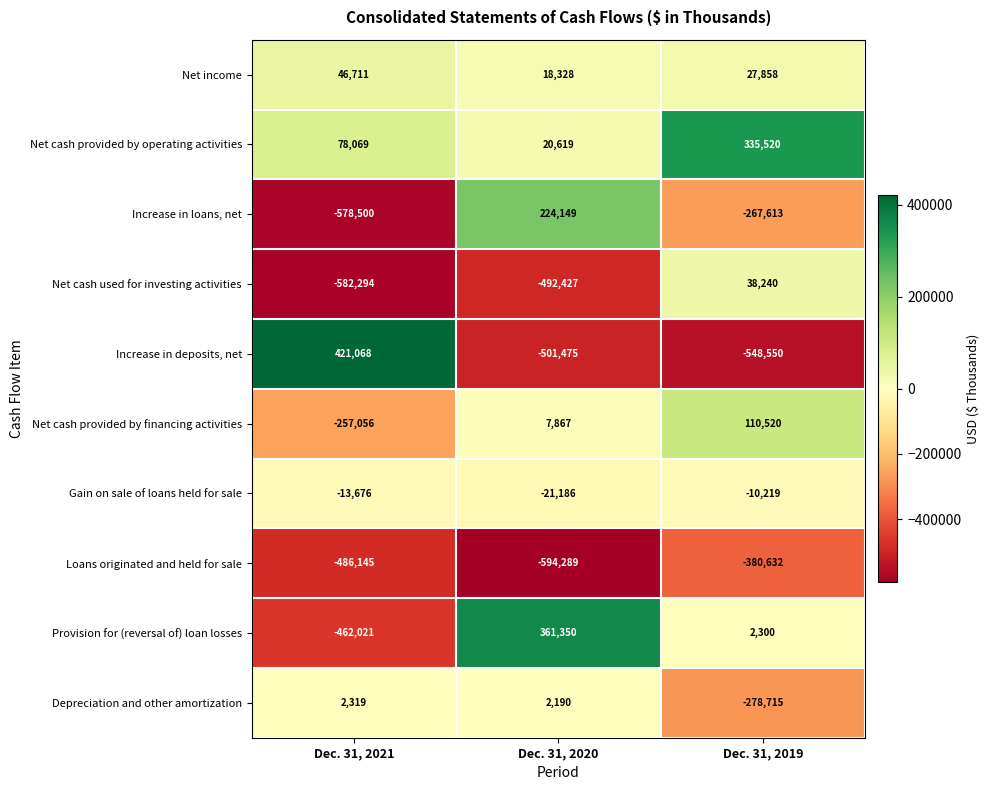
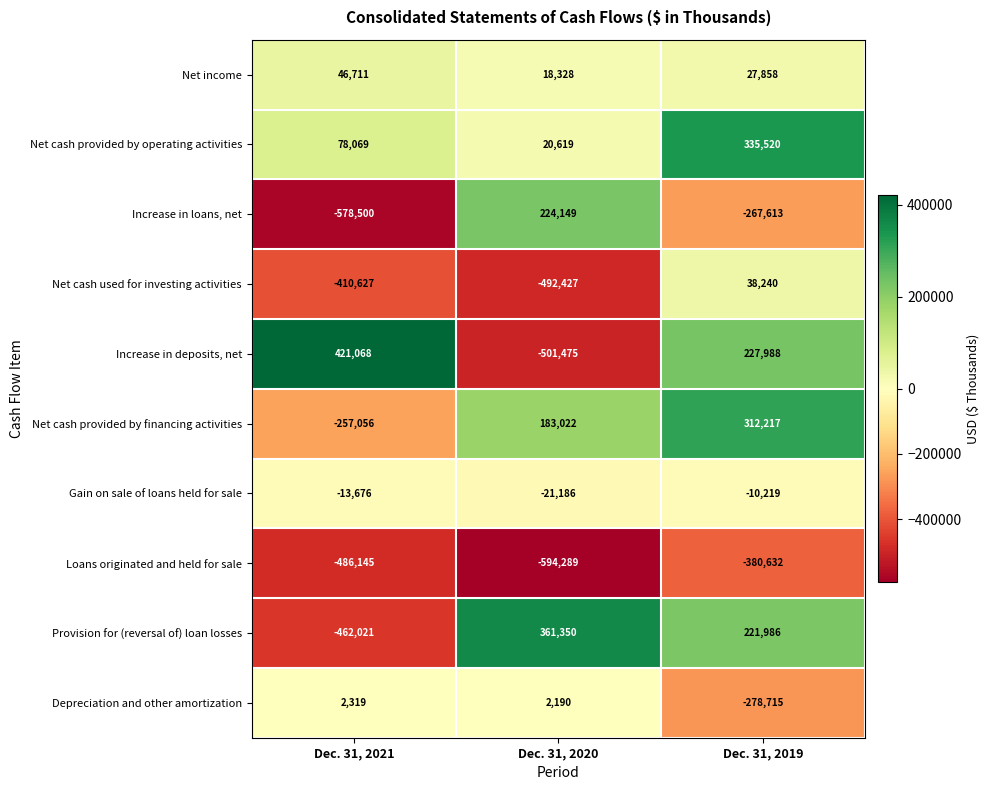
  {
    "Net income": {
      "Dec. 31, 2021": "46,711",
      "Dec. 31, 2020": "18,328",
      "Dec. 31, 2019": "27,858"
    },
    "Net cash provided by operating activities": {
      "Dec. 31, 2021": "78,069",
      "Dec. 31, 2020": "20,619",
      "Dec. 31, 2019": "335,520"
    },
    "Increase in loans, net": {
      "Dec. 31, 2021": "-578,500",
      "Dec. 31, 2020": "224,149",
      "Dec. 31, 2019": "-267,613"
    },
    "Net cash used for investing activities": {
-     "Dec. 31, 2021": "-582,294",
+     "Dec. 31, 2021": "-410,627",
      "Dec. 31, 2020": "-492,427",
      "Dec. 31, 2019": "38,240"
    },
    "Increase in deposits, net": {
      "Dec. 31, 2021": "421,068",
      "Dec. 31, 2020": "-501,475",
-     "Dec. 31, 2019": "-548,550"
+     "Dec. 31, 2019": "227,988"
    },
    "Net cash provided by financing activities": {
      "Dec. 31, 2021": "-257,056",
-     "Dec. 31, 2020": "7,867",
-     "Dec. 31, 2019": "110,520"
+     "Dec. 31, 2020": "183,022",
+     "Dec. 31, 2019": "312,217"
    },
    "Gain on sale of loans held for sale": {
      "Dec. 31, 2021": "-13,676",
      "Dec. 31, 2020": "-21,186",
      "Dec. 31, 2019": "-10,219"
    },
    "Loans originated and held for sale": {
      "Dec. 31, 2021": "-486,145",
      "Dec. 31, 2020": "-594,289",
      "Dec. 31, 2019": "-380,632"
    },
    "Provision for (reversal of) loan losses": {
      "Dec. 31, 2021": "-462,021",
      "Dec. 31, 2020": "361,350",
-     "Dec. 31, 2019": "2,300"
+     "Dec. 31, 2019": "221,986"
    },
    "Depreciation and other amortization": {
      "Dec. 31, 2021": "2,319",
      "Dec. 31, 2020": "2,190",
      "Dec. 31, 2019": "-278,715"
    }
  }
